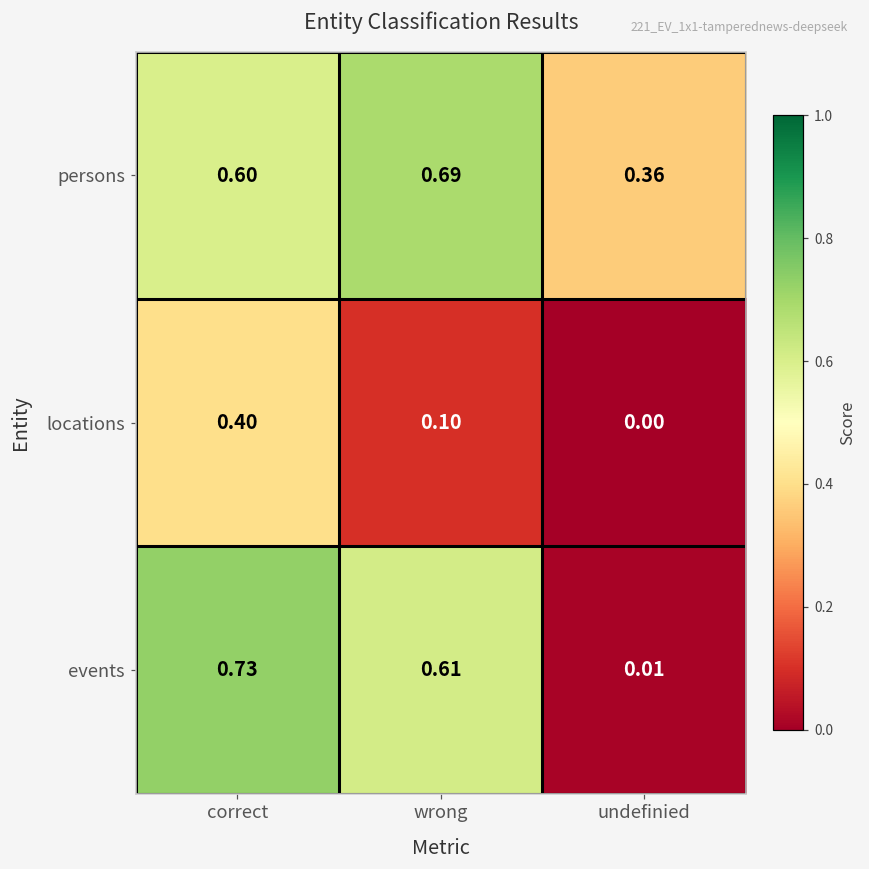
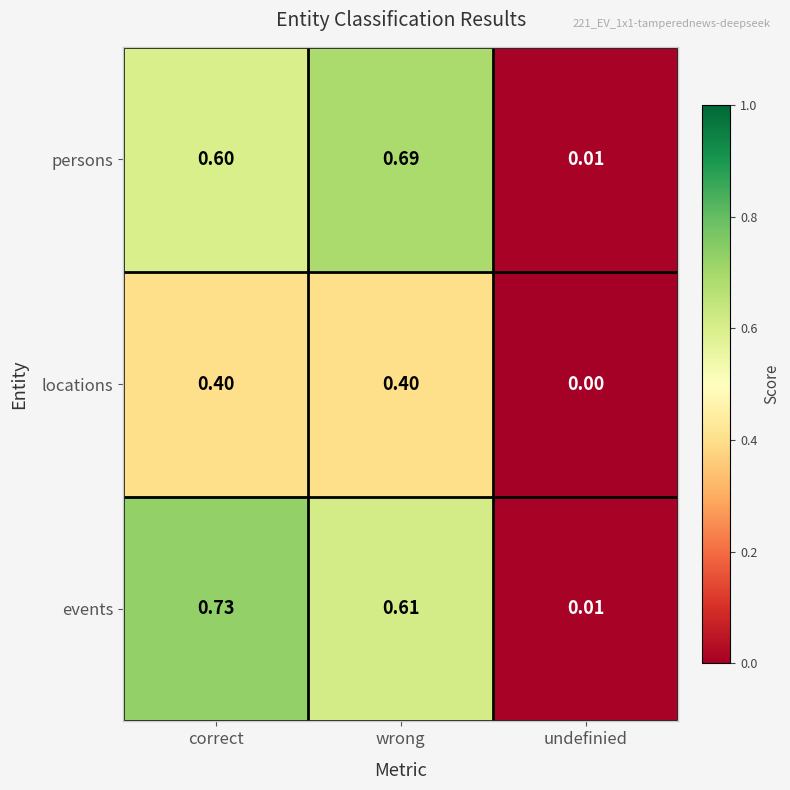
  {
    "persons": {
      "correct": 0.60,
      "wrong": 0.69,
-     "undefinied": 0.36
+     "undefinied": 0.01
    },
    "locations": {
      "correct": 0.40,
-     "wrong": 0.10,
+     "wrong": 0.40,
      "undefinied": 0.00
    },
    "events": {
      "correct": 0.73,
      "wrong": 0.61,
      "undefinied": 0.01
    }
  }
